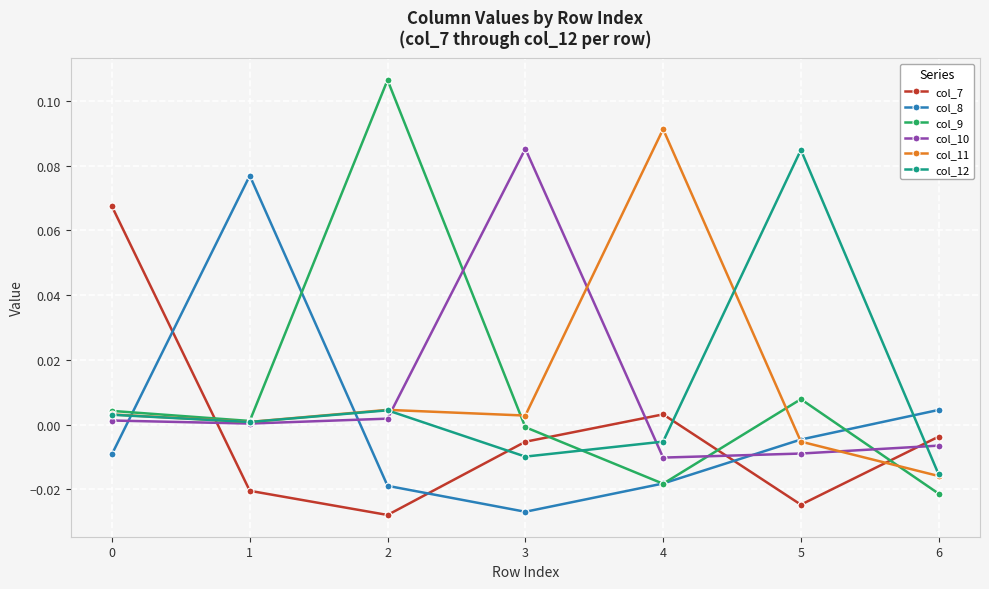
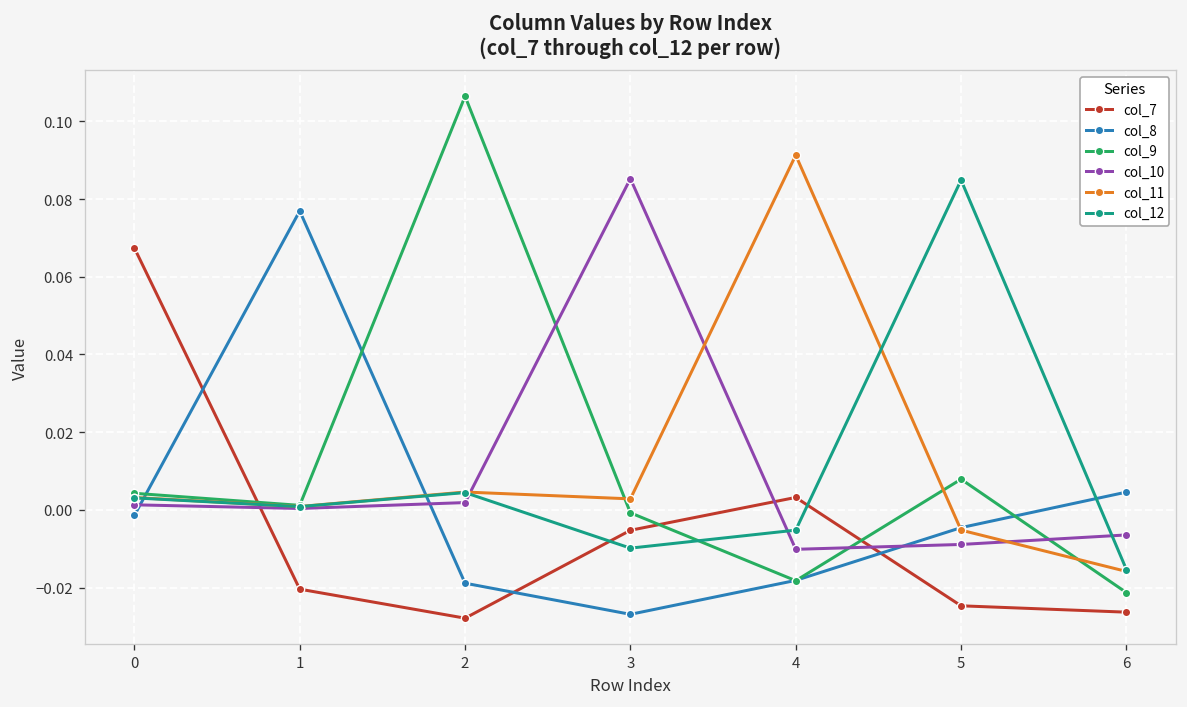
  {
    "col_7": {
      "0": 0.067,
      "1": -0.020,
      "2": -0.028,
      "3": -0.005,
      "4": 0.003,
      "5": -0.025,
-     "6": -0.004
+     "6": -0.026
    },
    "col_8": {
-     "0": -0.009,
+     "0": -0.001,
      "1": 0.077,
      "2": -0.019,
      "3": -0.027,
      "6": 0.005
    },
    "col_10": {
      "0": 0.001,
      "2": 0.002,
      "3": 0.085,
      "4": -0.010,
      "5": -0.009,
      "6": -0.006
    },
    "col_11": {
      "3": 0.003,
      "4": 0.091
    }
  }
